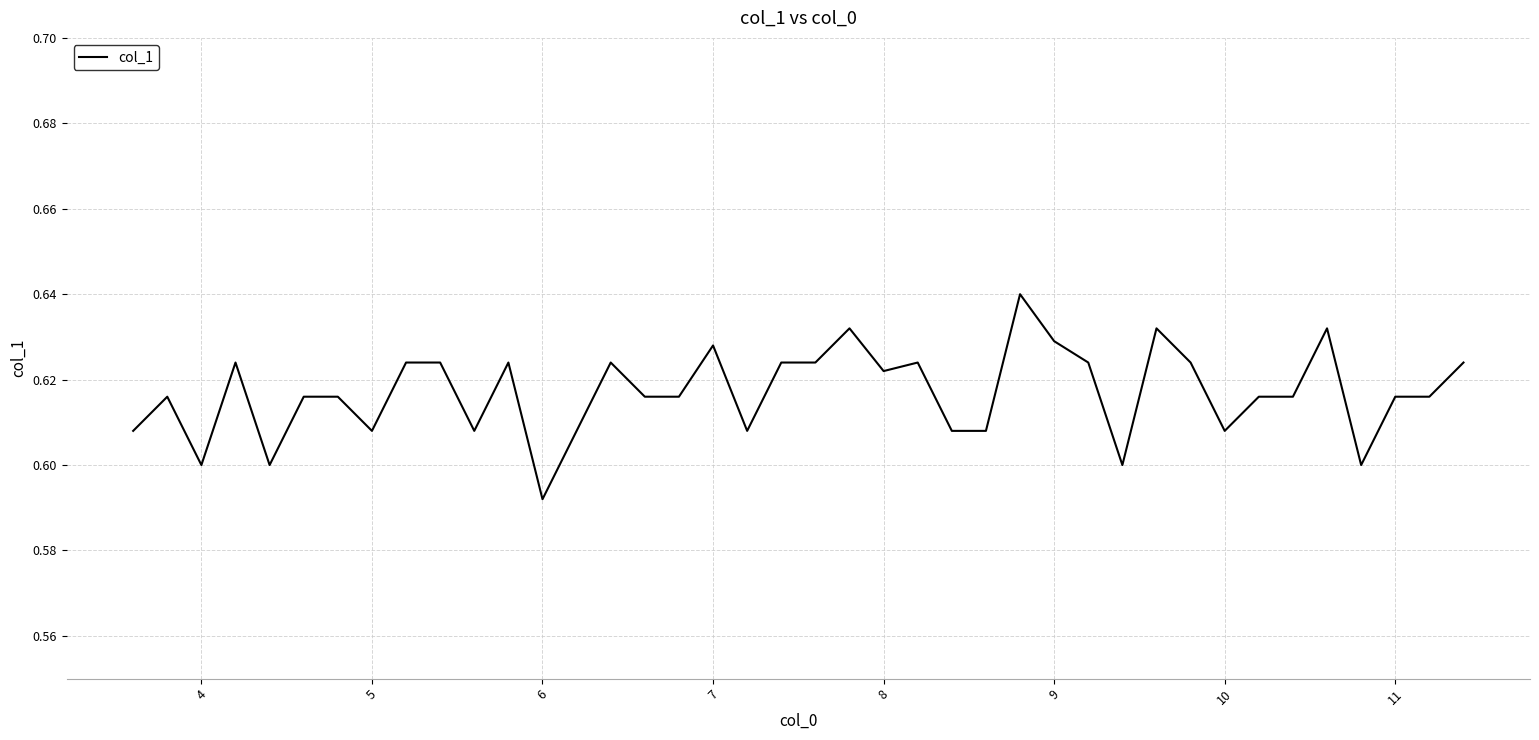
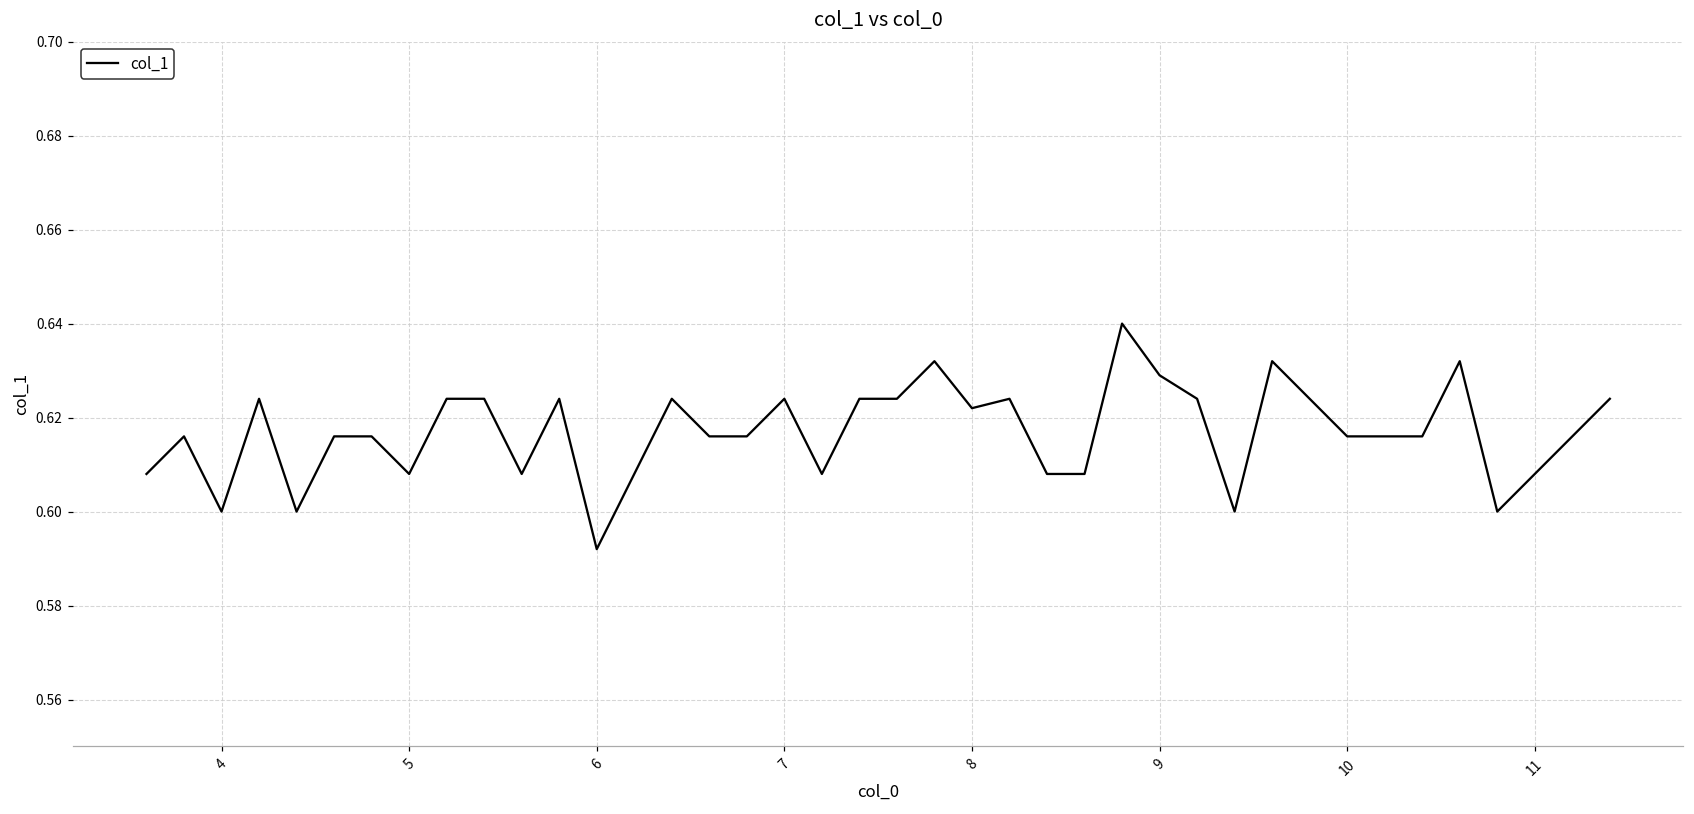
  {
    "4": 0.600,
    "5": 0.608,
    "6": 0.592,
-   "7": 0.628,
+   "7": 0.624,
    "8": 0.622,
    "9": 0.629,
-   "10": 0.608,
-   "11": 0.616
+   "10": 0.616,
+   "11": 0.608
  }
